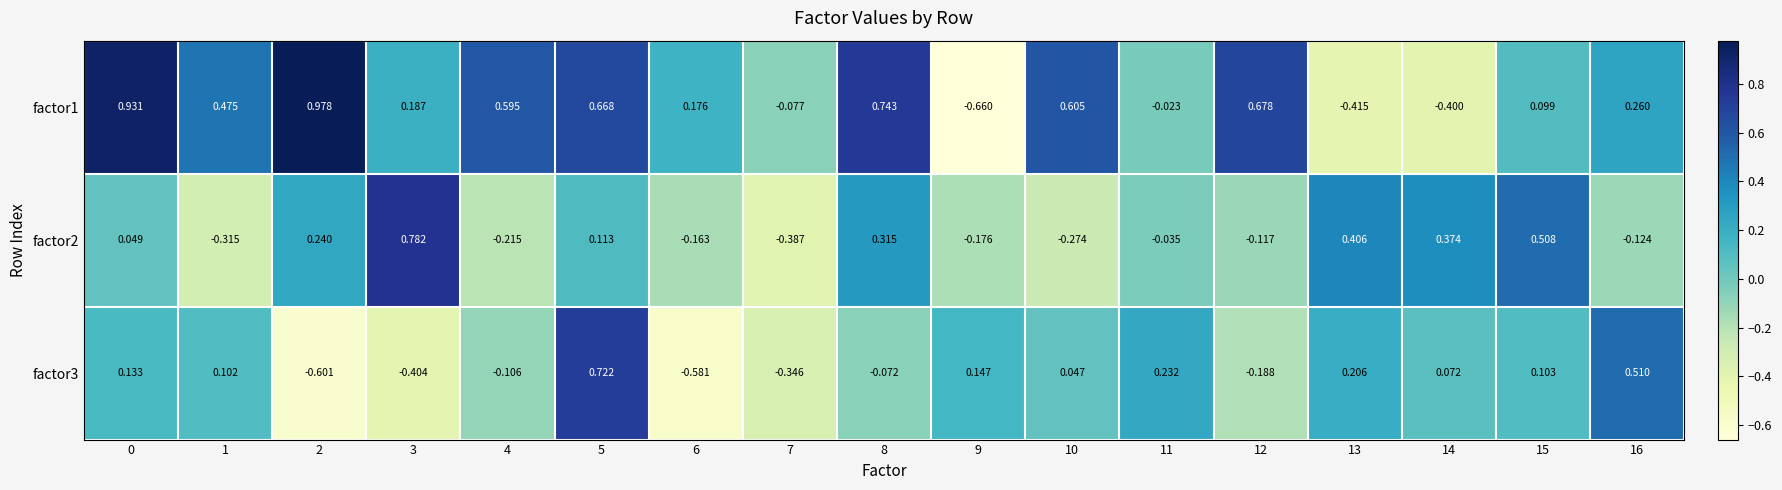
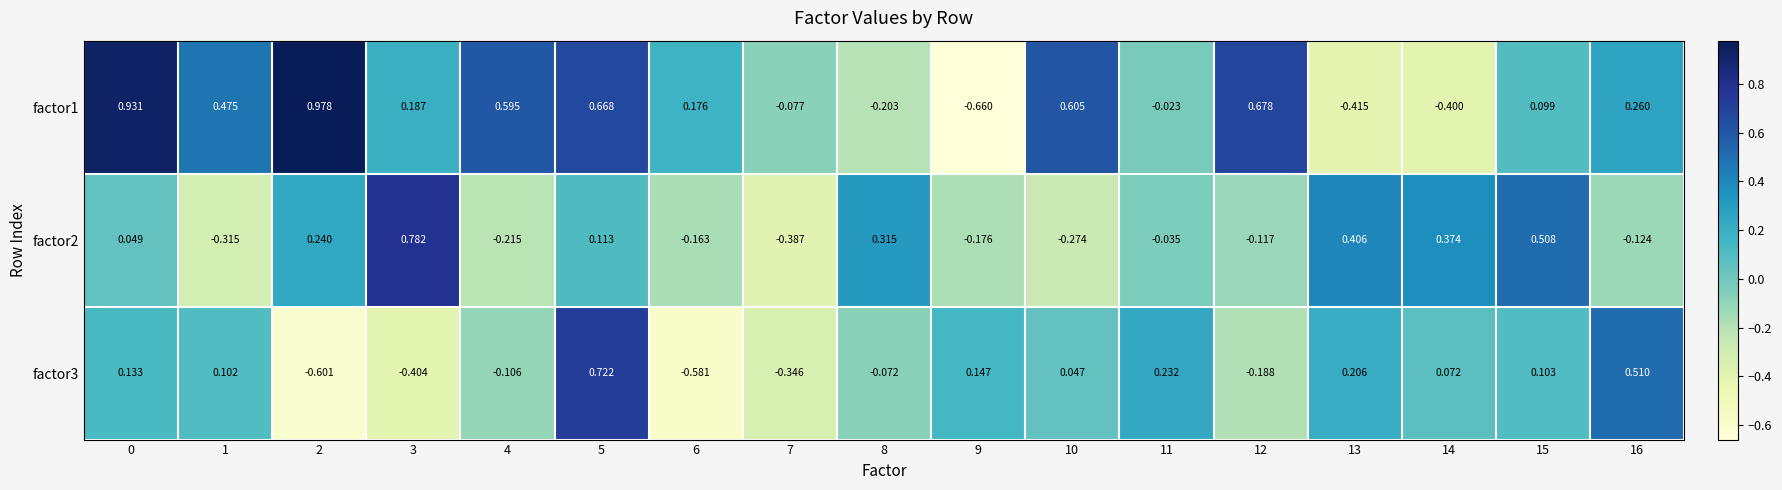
  {
    "factor1": {
      "0": 0.931,
      "1": 0.475,
      "2": 0.978,
      "3": 0.187,
      "4": 0.595,
      "5": 0.668,
      "6": 0.176,
      "7": -0.077,
-     "8": 0.743,
+     "8": -0.203,
      "9": -0.660,
      "10": 0.605,
      "11": -0.023,
      "12": 0.678,
      "13": -0.415,
      "14": -0.400,
      "15": 0.099,
      "16": 0.260
    },
    "factor2": {
      "0": 0.049,
      "1": -0.315,
      "2": 0.240,
      "3": 0.782,
      "4": -0.215,
      "5": 0.113,
      "6": -0.163,
      "7": -0.387,
      "8": 0.315,
      "9": -0.176,
      "10": -0.274,
      "11": -0.035,
      "12": -0.117,
      "13": 0.406,
      "14": 0.374,
      "15": 0.508,
      "16": -0.124
    },
    "factor3": {
      "0": 0.133,
      "1": 0.102,
      "2": -0.601,
      "3": -0.404,
      "4": -0.106,
      "5": 0.722,
      "6": -0.581,
      "7": -0.346,
      "8": -0.072,
      "9": 0.147,
      "10": 0.047,
      "11": 0.232,
      "12": -0.188,
      "13": 0.206,
      "14": 0.072,
      "15": 0.103,
      "16": 0.510
    }
  }
